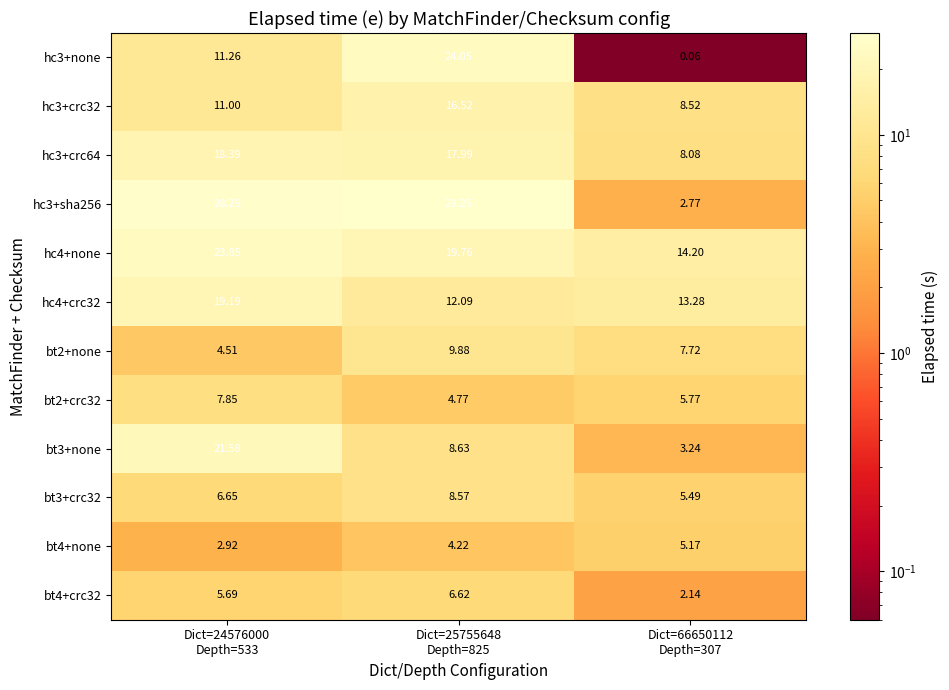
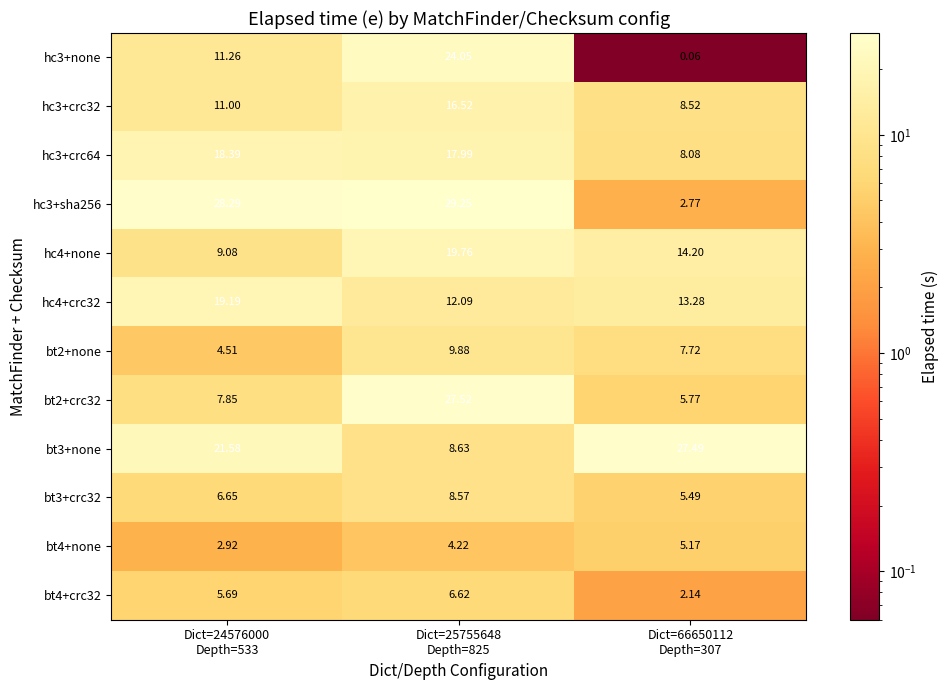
  {
    "hc3+none": {
      "Dict=24576000 Depth=533": 11.26,
      "Dict=25755648 Depth=825": 24.05,
      "Dict=66650112 Depth=307": 0.06
    },
    "hc3+crc32": {
      "Dict=24576000 Depth=533": 11.00,
      "Dict=25755648 Depth=825": 16.52,
      "Dict=66650112 Depth=307": 8.52
    },
    "hc3+crc64": {
      "Dict=24576000 Depth=533": 18.39,
      "Dict=25755648 Depth=825": 17.99,
      "Dict=66650112 Depth=307": 8.08
    },
    "hc3+sha256": {
      "Dict=24576000 Depth=533": 28.29,
      "Dict=25755648 Depth=825": 29.25,
      "Dict=66650112 Depth=307": 2.77
    },
    "hc4+none": {
-     "Dict=24576000 Depth=533": 23.85,
+     "Dict=24576000 Depth=533": 9.08,
      "Dict=25755648 Depth=825": 19.76,
      "Dict=66650112 Depth=307": 14.20
    },
    "hc4+crc32": {
      "Dict=24576000 Depth=533": 19.19,
      "Dict=25755648 Depth=825": 12.09,
      "Dict=66650112 Depth=307": 13.28
    },
    "bt2+none": {
      "Dict=24576000 Depth=533": 4.51,
      "Dict=25755648 Depth=825": 9.88,
      "Dict=66650112 Depth=307": 7.72
    },
    "bt2+crc32": {
      "Dict=24576000 Depth=533": 7.85,
-     "Dict=25755648 Depth=825": 4.77,
+     "Dict=25755648 Depth=825": 27.52,
      "Dict=66650112 Depth=307": 5.77
    },
    "bt3+none": {
      "Dict=24576000 Depth=533": 21.58,
      "Dict=25755648 Depth=825": 8.63,
-     "Dict=66650112 Depth=307": 3.24
+     "Dict=66650112 Depth=307": 27.49
    },
    "bt3+crc32": {
      "Dict=24576000 Depth=533": 6.65,
      "Dict=25755648 Depth=825": 8.57,
      "Dict=66650112 Depth=307": 5.49
    },
    "bt4+none": {
      "Dict=24576000 Depth=533": 2.92,
      "Dict=25755648 Depth=825": 4.22,
      "Dict=66650112 Depth=307": 5.17
    },
    "bt4+crc32": {
      "Dict=24576000 Depth=533": 5.69,
      "Dict=25755648 Depth=825": 6.62,
      "Dict=66650112 Depth=307": 2.14
    }
  }
